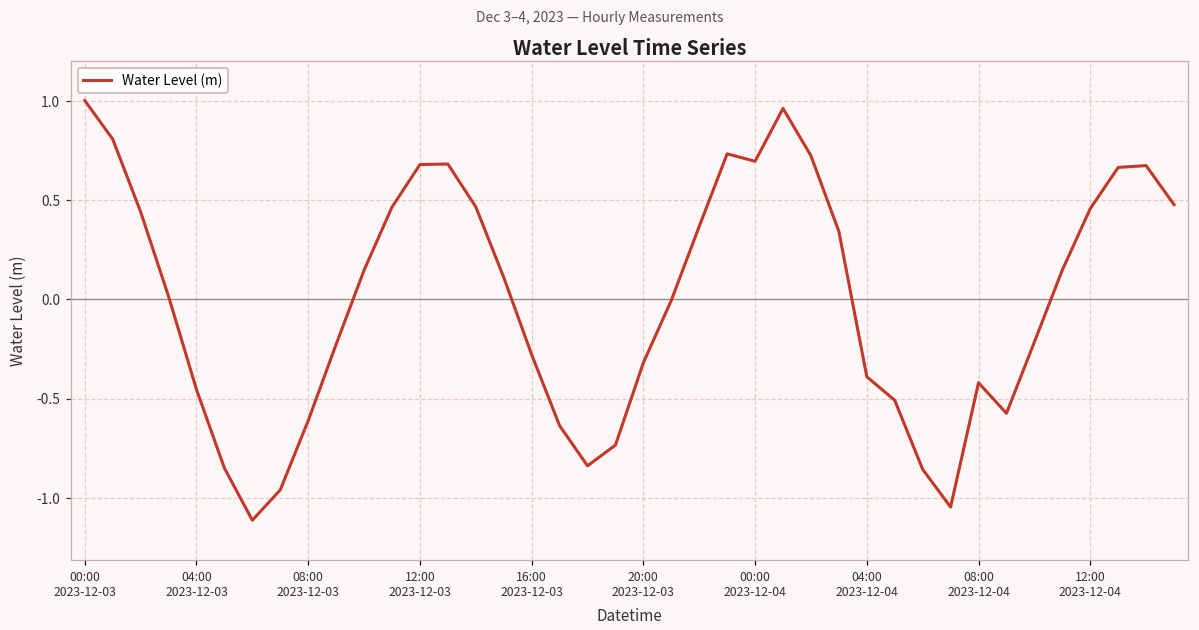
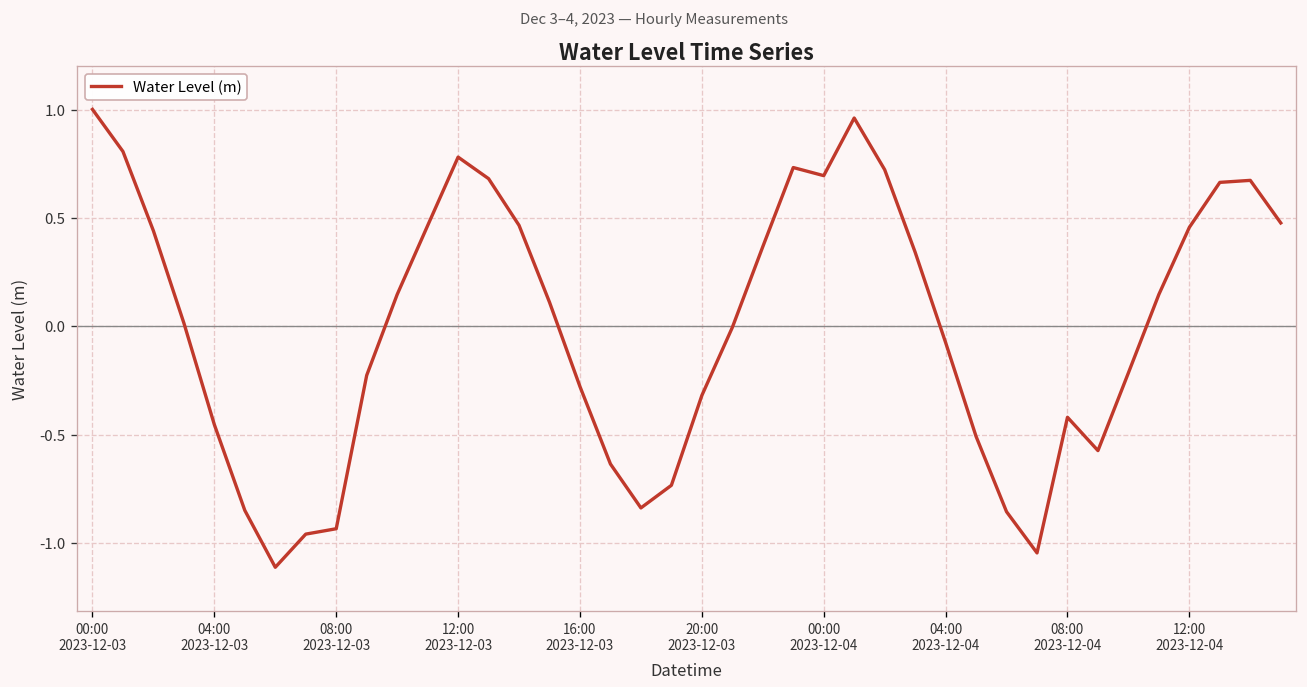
  {
    "00:00 2023-12-03": 1.00,
    "04:00 2023-12-03": -0.45,
-   "08:00 2023-12-03": -0.61,
-   "12:00 2023-12-03": 0.68,
+   "08:00 2023-12-03": -0.93,
+   "12:00 2023-12-03": 0.78,
    "16:00 2023-12-03": -0.28,
    "20:00 2023-12-03": -0.32,
    "00:00 2023-12-04": 0.70,
-   "04:00 2023-12-04": -0.39,
+   "04:00 2023-12-04": -0.07,
    "08:00 2023-12-04": -0.42,
    "12:00 2023-12-04": 0.46
  }
